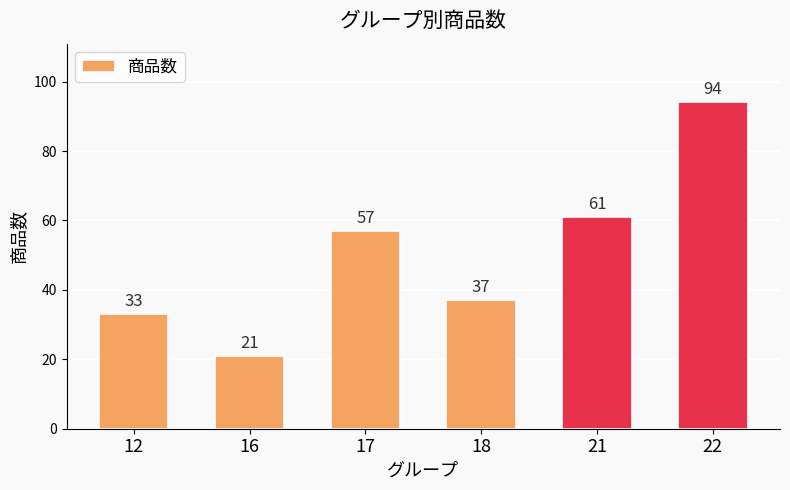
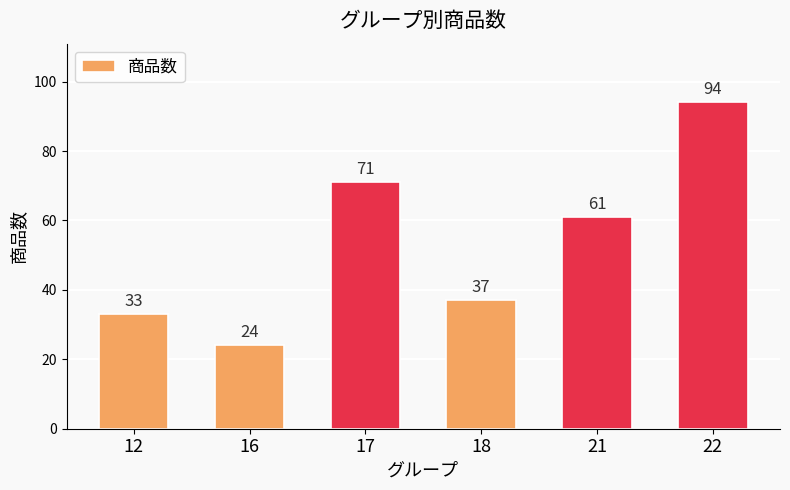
  {
    "12": 33,
-   "16": 21,
-   "17": 57,
+   "16": 24,
+   "17": 71,
    "18": 37,
    "21": 61,
    "22": 94
  }
